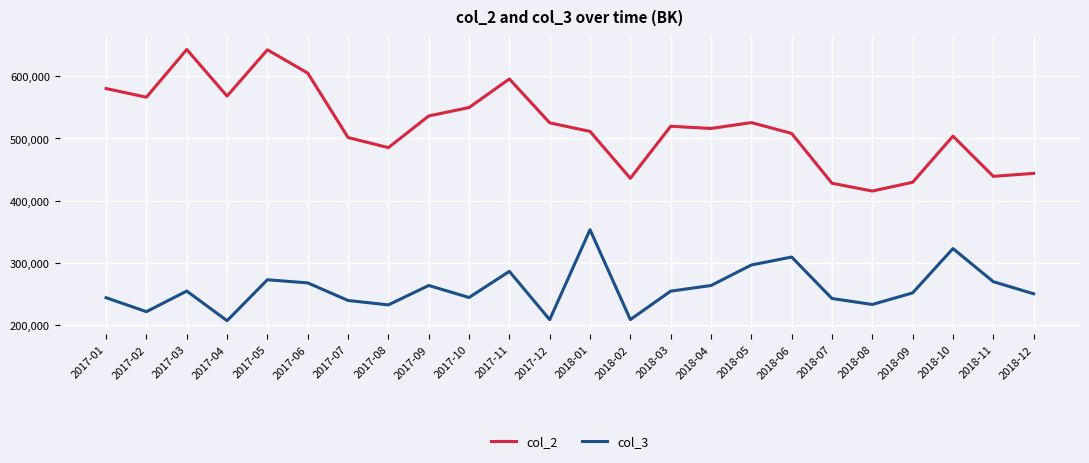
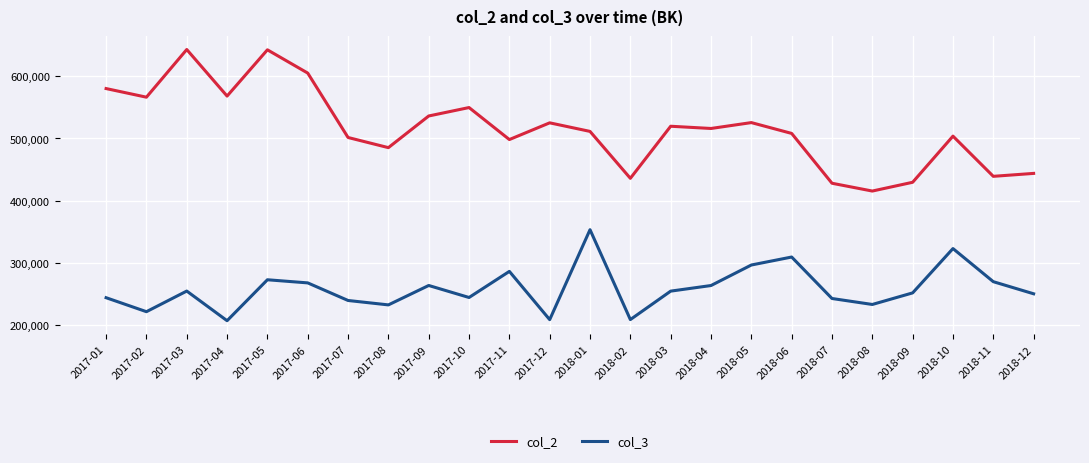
  {
    "col_2": {
      "2017-01": "580,000",
      "2017-02": "570,000",
      "2017-03": "640,000",
      "2017-04": "570,000",
      "2017-05": "640,000",
      "2017-06": "610,000",
      "2017-07": "500,000",
      "2017-08": "490,000",
      "2017-09": "540,000",
      "2017-10": "550,000",
-     "2017-11": "600,000",
+     "2017-11": "500,000",
      "2017-12": "530,000",
      "2018-01": "510,000",
      "2018-02": "440,000",
      "2018-03": "520,000",
      "2018-04": "520,000",
      "2018-05": "530,000",
      "2018-06": "510,000",
      "2018-07": "430,000",
      "2018-08": "420,000",
      "2018-09": "430,000",
      "2018-10": "500,000",
      "2018-11": "440,000",
      "2018-12": "440,000"
    },
    "col_3": {
      "2017-01": "240,000",
      "2017-02": "220,000",
      "2017-03": "250,000",
      "2017-04": "210,000",
      "2017-05": "270,000",
      "2017-06": "270,000",
      "2017-07": "240,000",
      "2017-08": "230,000",
      "2017-09": "260,000",
      "2017-10": "240,000",
      "2017-11": "290,000",
      "2017-12": "210,000",
      "2018-01": "350,000",
      "2018-02": "210,000",
      "2018-03": "250,000",
      "2018-04": "260,000",
      "2018-05": "300,000",
      "2018-06": "310,000",
      "2018-07": "240,000",
      "2018-08": "230,000",
      "2018-09": "250,000",
      "2018-10": "320,000",
      "2018-11": "270,000",
      "2018-12": "250,000"
    }
  }
